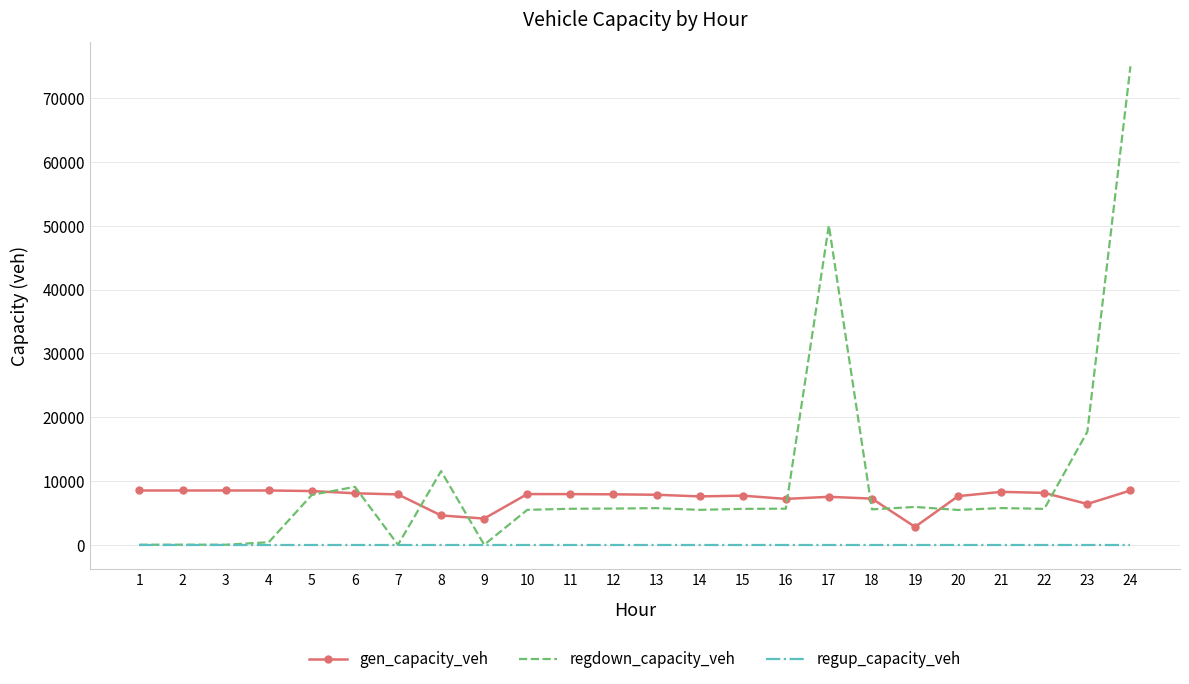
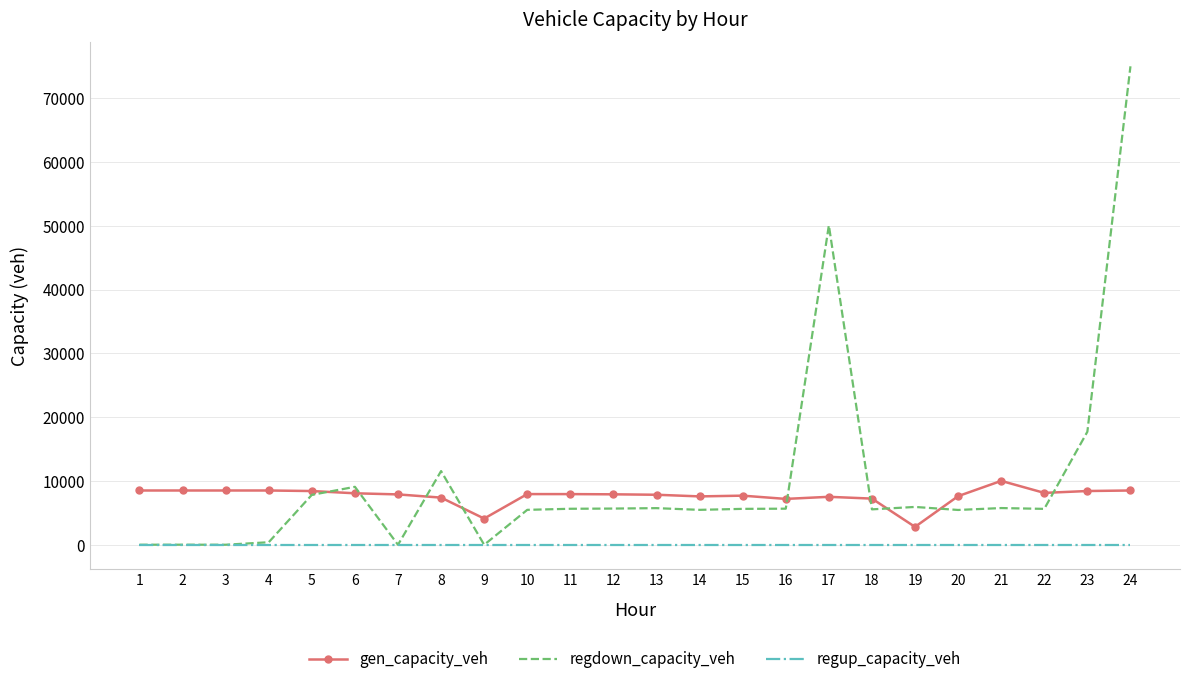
  {
    "gen_capacity_veh": {
      "1": 9000,
      "2": 9000,
      "3": 9000,
      "4": 9000,
      "5": 8000,
      "6": 8000,
      "7": 8000,
-     "8": 5000,
+     "8": 7000,
      "9": 4000,
      "10": 8000,
      "11": 8000,
      "12": 8000,
      "13": 8000,
      "14": 8000,
      "15": 8000,
      "16": 7000,
      "17": 8000,
      "18": 7000,
      "19": 3000,
      "20": 8000,
-     "21": 8000,
+     "21": 10000,
      "22": 8000,
-     "23": 6000,
+     "23": 8000,
      "24": 9000
    },
    "regdown_capacity_veh": {
      "4": 0,
      "5": 8000,
      "6": 9000,
      "8": 12000,
      "10": 5000,
      "11": 6000,
      "12": 6000,
      "13": 6000,
      "14": 5000,
      "15": 6000,
      "16": 6000,
      "17": 50000,
      "18": 6000,
      "19": 6000,
      "20": 5000,
      "21": 6000,
      "22": 6000,
      "23": 18000,
      "24": 75000
    },
    "regup_capacity_veh": {
      "4": 0,
      "5": 0,
      "6": 0,
      "8": 0,
      "10": 0,
      "11": 0,
      "12": 0,
      "13": 0,
      "14": 0,
      "15": 0,
      "16": 0,
      "17": 0,
      "18": 0,
      "19": 0,
      "20": 0,
      "21": 0,
      "22": 0,
      "23": 0,
      "24": 0
    }
  }
